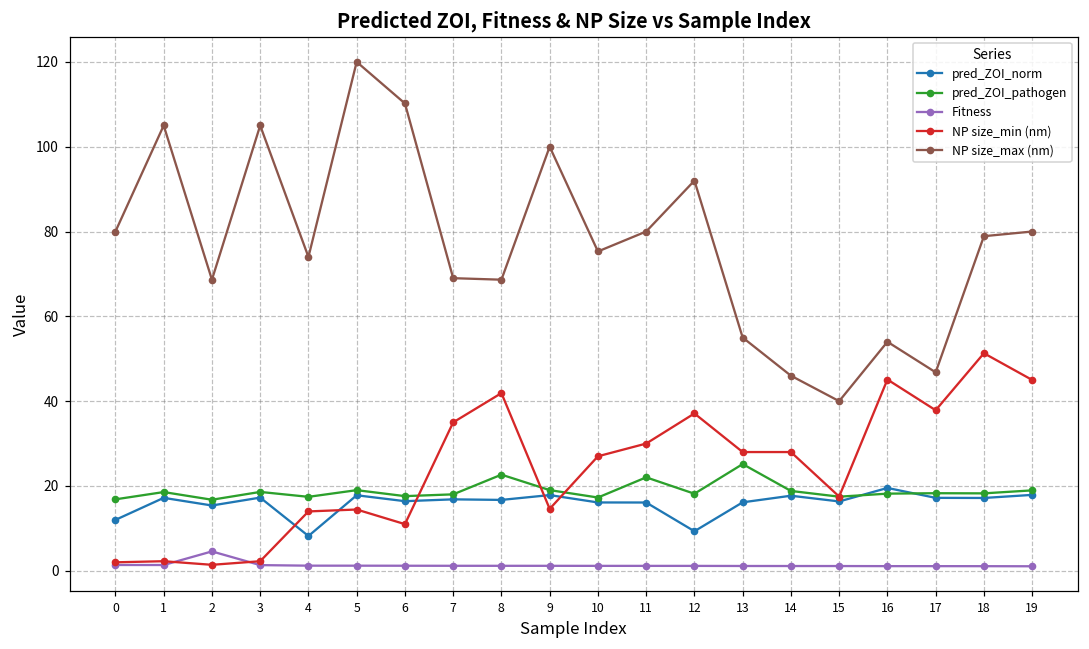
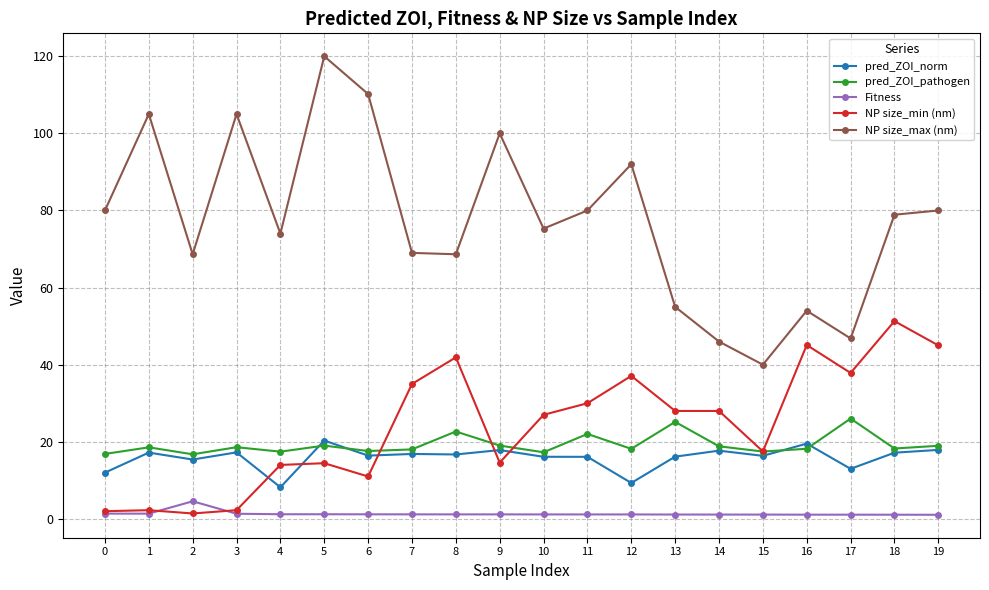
  {
    "pred_ZOI_norm": {
      "0": 12,
      "1": 17,
      "2": 15,
      "3": 17,
      "4": 8,
-     "5": 18,
+     "5": 20,
      "6": 16,
      "7": 17,
      "8": 17,
      "9": 18,
      "10": 16,
      "11": 16,
      "12": 9,
      "13": 16,
      "14": 18,
      "15": 16,
      "16": 20,
-     "17": 17,
+     "17": 13,
      "18": 17,
      "19": 18
    },
    "pred_ZOI_pathogen": {
      "0": 17,
      "1": 19,
      "2": 17,
      "3": 19,
      "4": 17,
      "5": 19,
      "6": 18,
      "7": 18,
      "8": 23,
      "9": 19,
      "10": 17,
      "11": 22,
      "12": 18,
      "13": 25,
      "14": 19,
      "16": 18,
-     "17": 18,
+     "17": 26,
      "18": 18,
      "19": 19
    },
    "Fitness": {
      "1": 1,
      "2": 5,
      "3": 1,
      "4": 1,
      "5": 1,
      "6": 1,
      "7": 1,
      "8": 1,
      "9": 1,
      "10": 1,
      "11": 1,
      "12": 1,
      "13": 1,
      "14": 1,
      "15": 1,
      "16": 1,
      "17": 1,
      "18": 1,
      "19": 1
    },
    "NP size_min (nm)": {
      "1": 2,
      "2": 1,
      "3": 2,
      "4": 14,
      "5": 14,
      "6": 11,
      "7": 35,
      "8": 42,
      "9": 15,
      "10": 27,
      "11": 30,
      "12": 37,
      "13": 28,
      "14": 28,
      "16": 45,
      "17": 38,
      "18": 51,
      "19": 45
    },
    "NP size_max (nm)": {
      "0": 80,
      "1": 105,
      "2": 69,
      "3": 105,
      "4": 74,
      "5": 120,
      "6": 110,
      "7": 69,
      "8": 69,
      "9": 100,
      "10": 75,
      "11": 80,
      "12": 92,
      "13": 55,
      "14": 46,
      "15": 40,
      "16": 54,
      "17": 47,
      "18": 79,
      "19": 80
    }
  }
